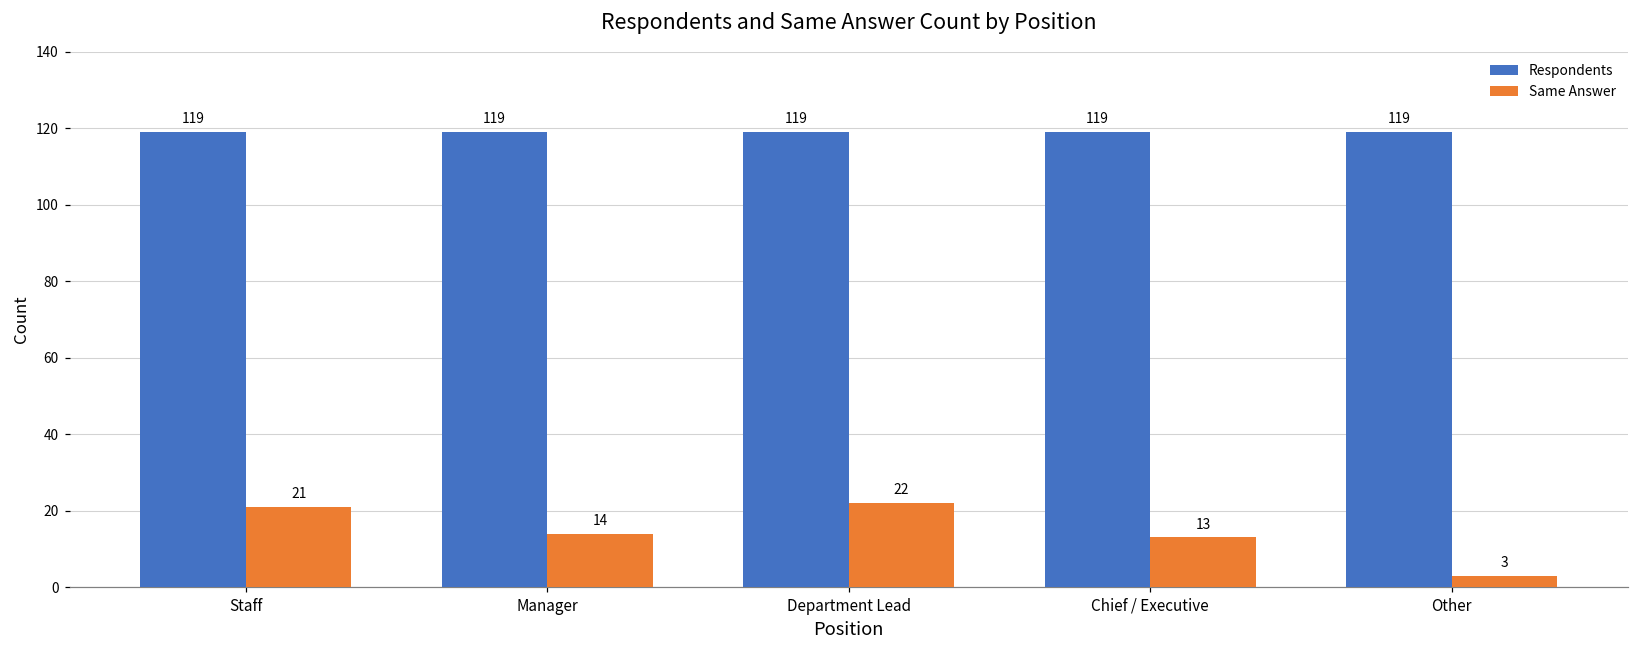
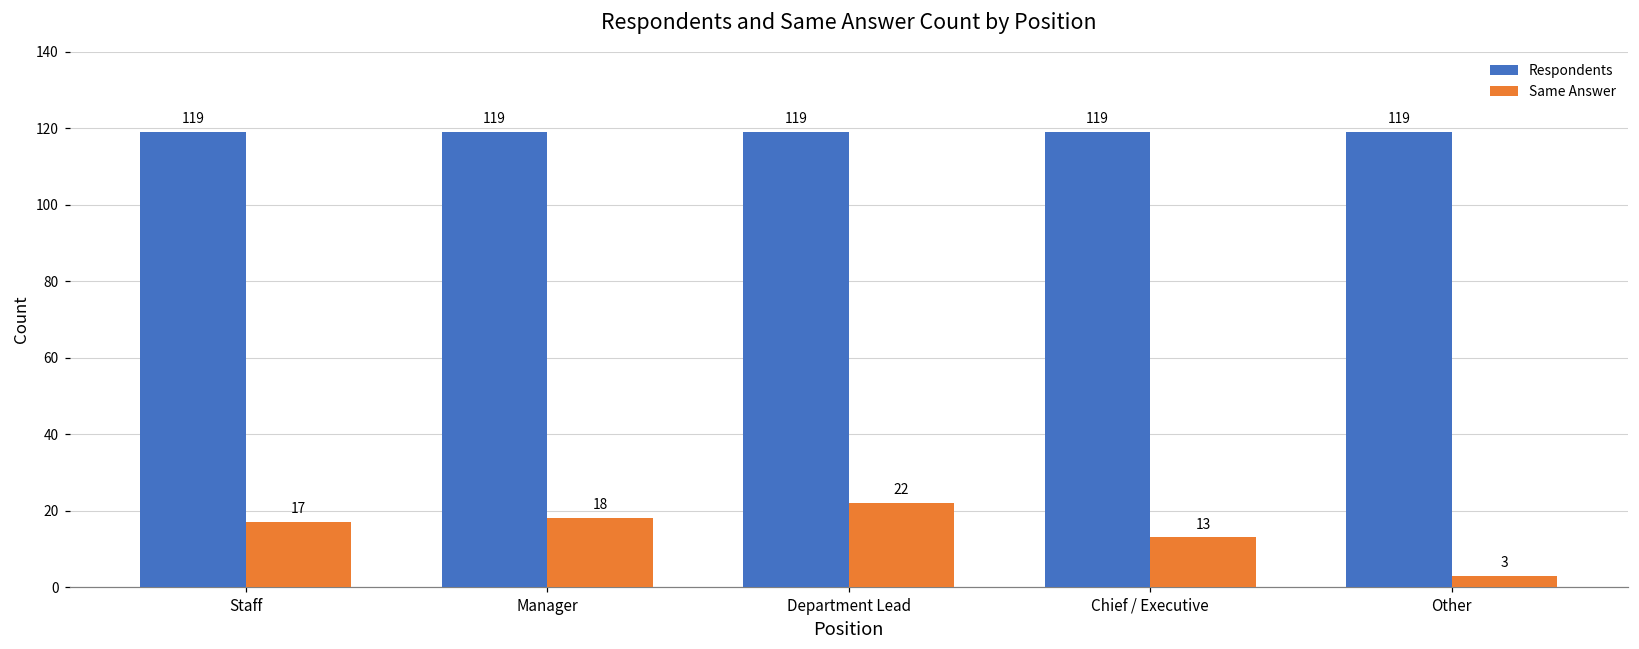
  {
    "Respondents": {
      "Staff": 119,
      "Manager": 119,
      "Department Lead": 119,
      "Chief / Executive": 119,
      "Other": 119
    },
    "Same Answer": {
-     "Staff": 21,
-     "Manager": 14,
+     "Staff": 17,
+     "Manager": 18,
      "Department Lead": 22,
      "Chief / Executive": 13,
      "Other": 3
    }
  }
